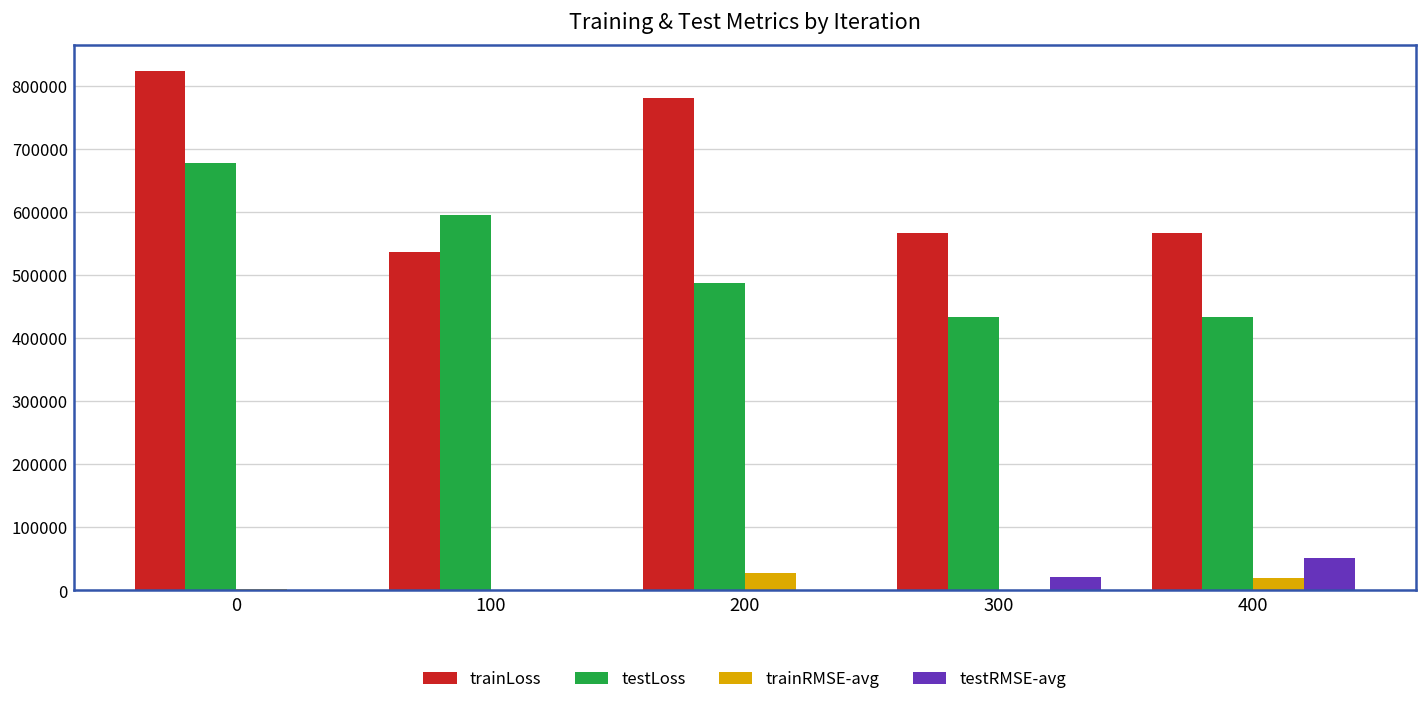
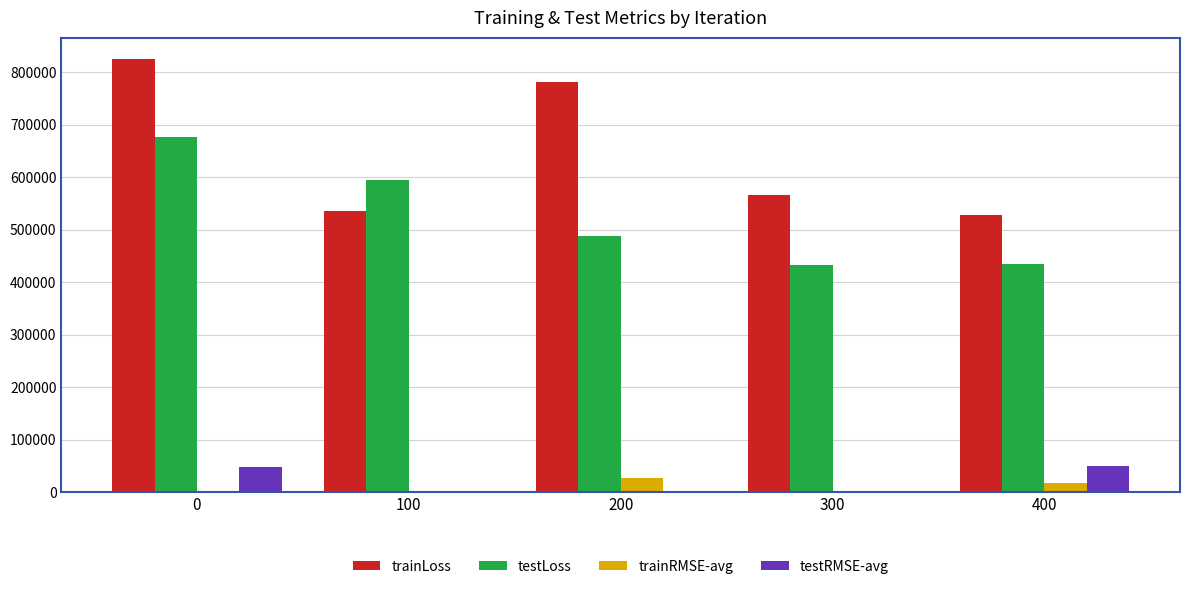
  {
    "trainLoss": {
      "0": 820000,
      "100": 540000,
      "200": 780000,
      "300": 570000,
-     "400": 570000
+     "400": 530000
    },
    "testLoss": {
      "0": 680000,
      "100": 590000,
      "200": 490000,
      "300": 430000,
      "400": 430000
    },
    "trainRMSE-avg": {
      "200": 30000,
      "400": 20000
    },
    "testRMSE-avg": {
-     "0": 0,
-     "300": 20000,
+     "0": 50000,
+     "300": 0,
      "400": 50000
    }
  }
